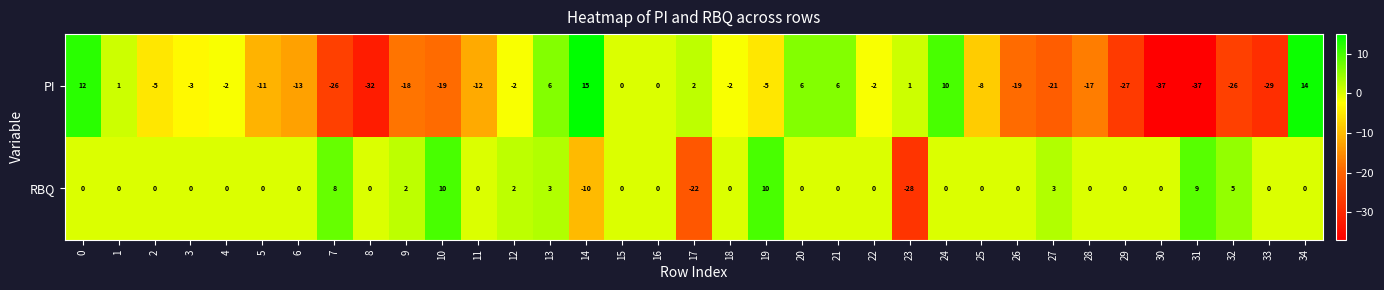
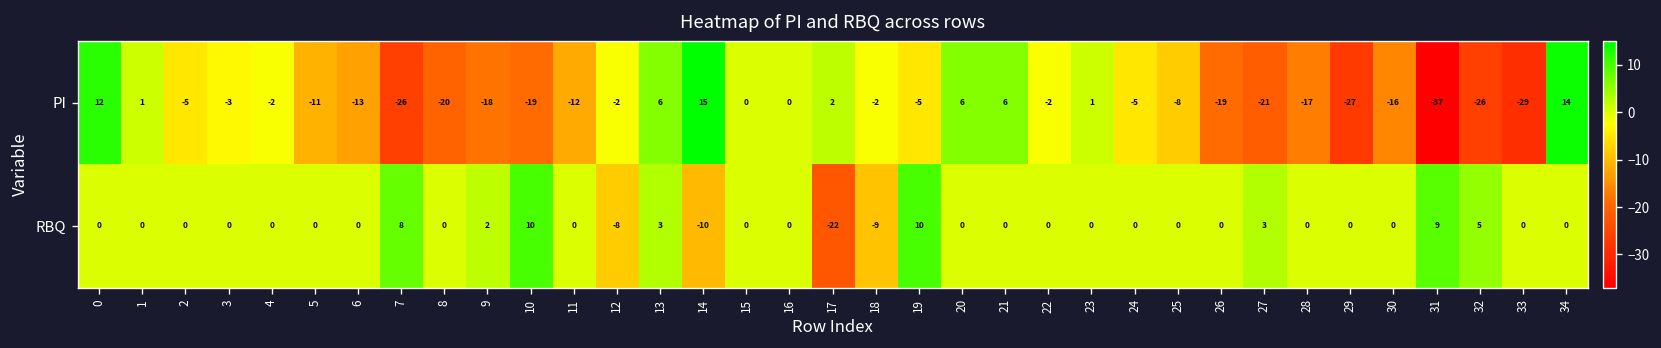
  {
    "PI": {
      "0": 12,
      "1": 1,
      "2": -5,
      "3": -3,
      "4": -2,
      "5": -11,
      "6": -13,
      "7": -26,
-     "8": -32,
+     "8": -20,
      "9": -18,
      "10": -19,
      "11": -12,
      "12": -2,
      "13": 6,
      "14": 15,
      "15": 0,
      "16": 0,
      "17": 2,
      "18": -2,
      "19": -5,
      "20": 6,
      "21": 6,
      "22": -2,
      "23": 1,
-     "24": 10,
+     "24": -5,
      "25": -8,
      "26": -19,
      "27": -21,
      "28": -17,
      "29": -27,
-     "30": -37,
+     "30": -16,
      "31": -37,
      "32": -26,
      "33": -29,
      "34": 14
    },
    "RBQ": {
      "0": 0,
      "1": 0,
      "2": 0,
      "3": 0,
      "4": 0,
      "5": 0,
      "6": 0,
      "7": 8,
      "8": 0,
      "9": 2,
      "10": 10,
      "11": 0,
-     "12": 2,
+     "12": -8,
      "13": 3,
      "14": -10,
      "15": 0,
      "16": 0,
      "17": -22,
-     "18": 0,
+     "18": -9,
      "19": 10,
      "20": 0,
      "21": 0,
      "22": 0,
-     "23": -28,
+     "23": 0,
      "24": 0,
      "25": 0,
      "26": 0,
      "27": 3,
      "28": 0,
      "29": 0,
      "30": 0,
      "31": 9,
      "32": 5,
      "33": 0,
      "34": 0
    }
  }
